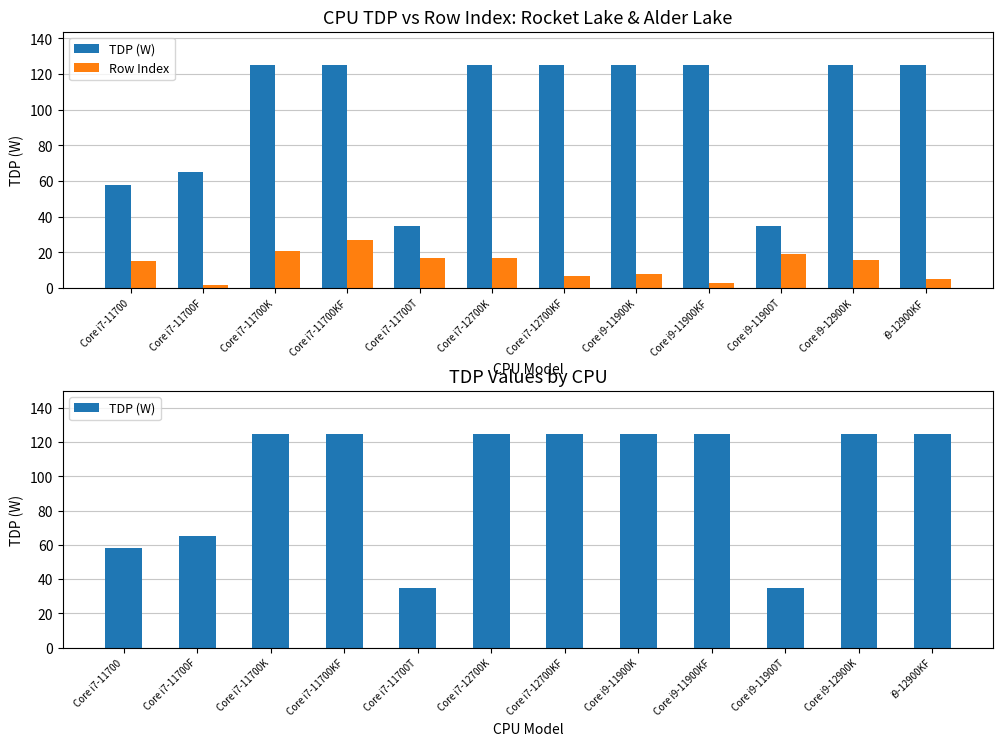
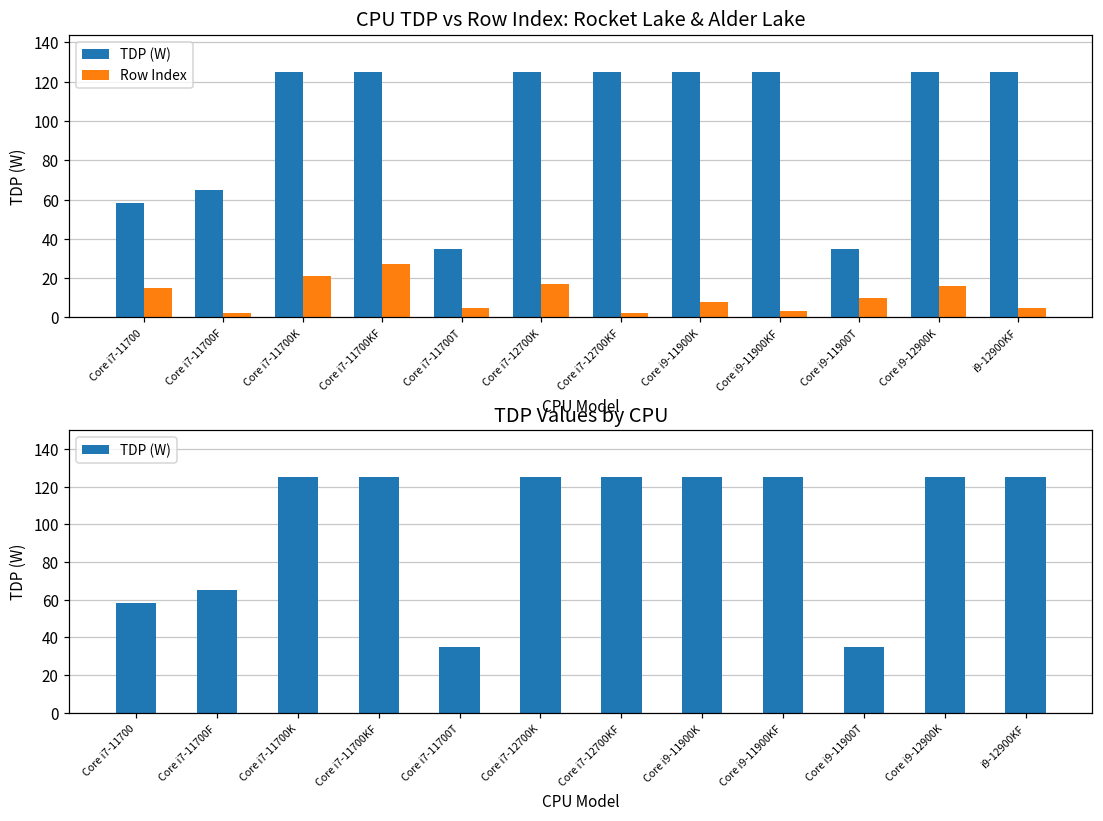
  {
    "CPU TDP vs Row Index: Rocket Lake & Alder Lake": {
      "TDP (W)": {
        "Core i7-11700": 58,
        "Core i7-11700F": 65,
        "Core i7-11700K": 125,
        "Core i7-11700KF": 125,
        "Core i7-11700T": 35,
        "Core i7-12700K": 125,
        "Core i7-12700KF": 125,
        "Core i9-11900K": 125,
        "Core i9-11900KF": 125,
        "Core i9-11900T": 35,
        "Core i9-12900K": 125,
        "i9-12900KF": 125
      },
      "Row Index": {
        "Core i7-11700": 15,
        "Core i7-11700F": 2,
        "Core i7-11700K": 21,
        "Core i7-11700KF": 27,
-       "Core i7-11700T": 17,
+       "Core i7-11700T": 5,
        "Core i7-12700K": 17,
-       "Core i7-12700KF": 7,
+       "Core i7-12700KF": 2,
        "Core i9-11900K": 8,
        "Core i9-11900KF": 3,
-       "Core i9-11900T": 19,
+       "Core i9-11900T": 10,
        "Core i9-12900K": 16,
        "i9-12900KF": 5
      }
    },
    "TDP Values by CPU": {
      "Core i7-11700": 58,
      "Core i7-11700F": 65,
      "Core i7-11700K": 125,
      "Core i7-11700KF": 125,
      "Core i7-11700T": 35,
      "Core i7-12700K": 125,
      "Core i7-12700KF": 125,
      "Core i9-11900K": 125,
      "Core i9-11900KF": 125,
      "Core i9-11900T": 35,
      "Core i9-12900K": 125,
      "i9-12900KF": 125
    }
  }
